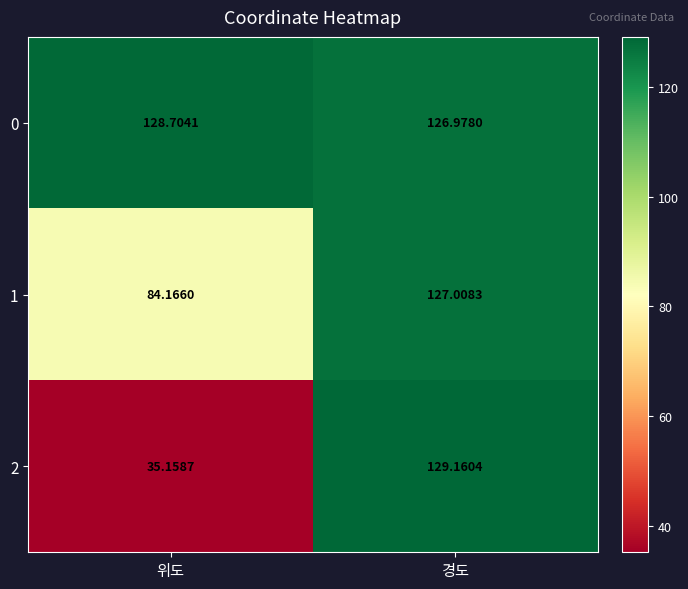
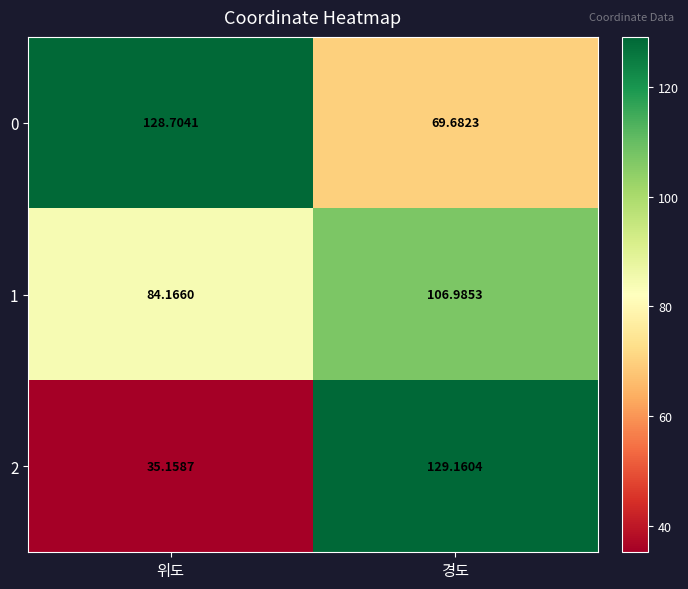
  {
    "0": {
      "위도": 128.7041,
-     "경도": 126.9780
+     "경도": 69.6823
    },
    "1": {
      "위도": 84.1660,
-     "경도": 127.0083
+     "경도": 106.9853
    },
    "2": {
      "위도": 35.1587,
      "경도": 129.1604
    }
  }
